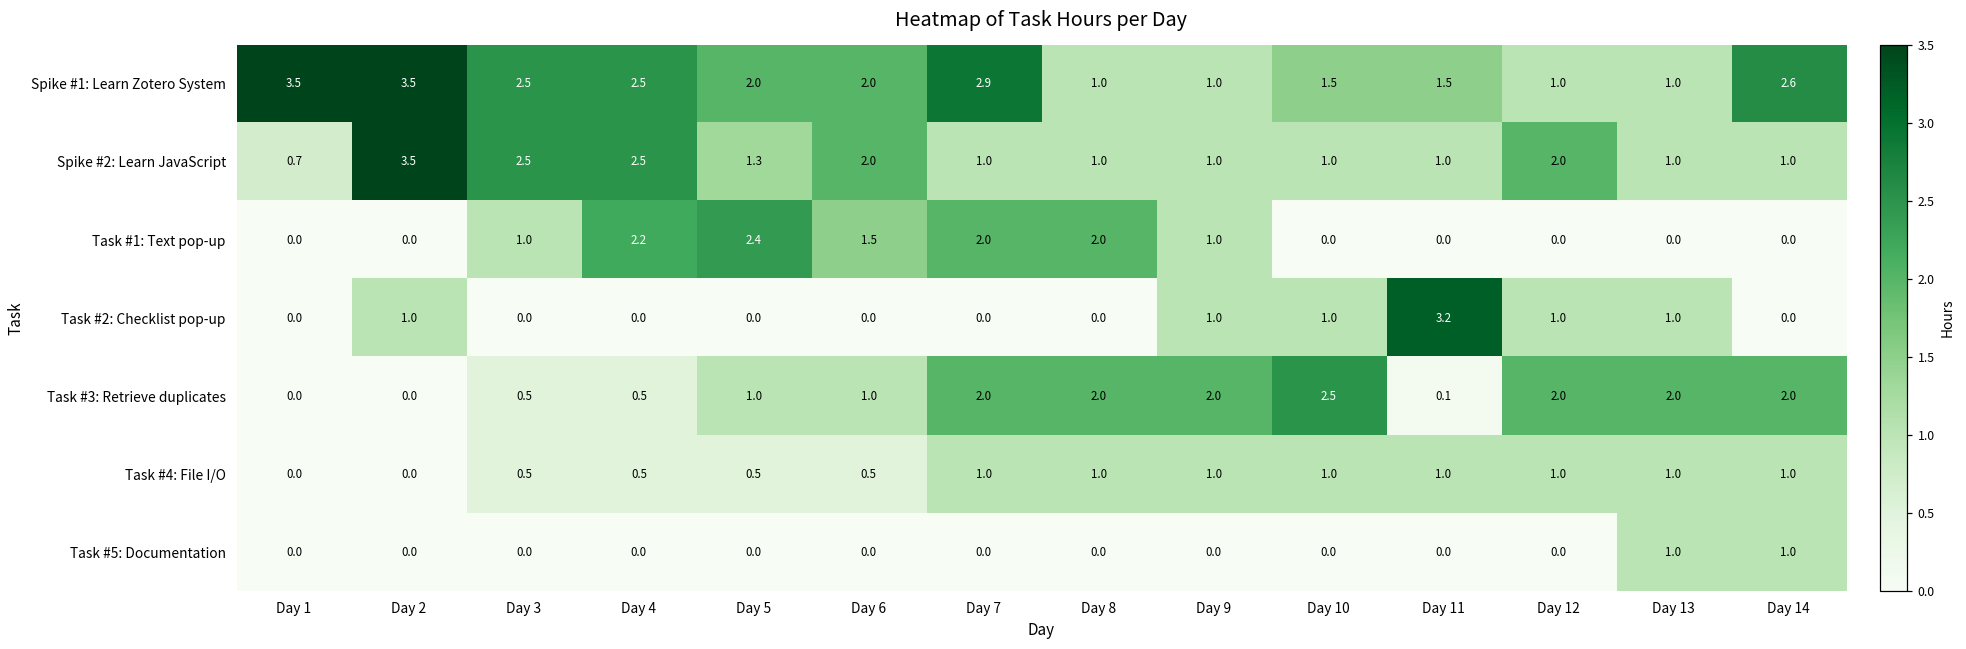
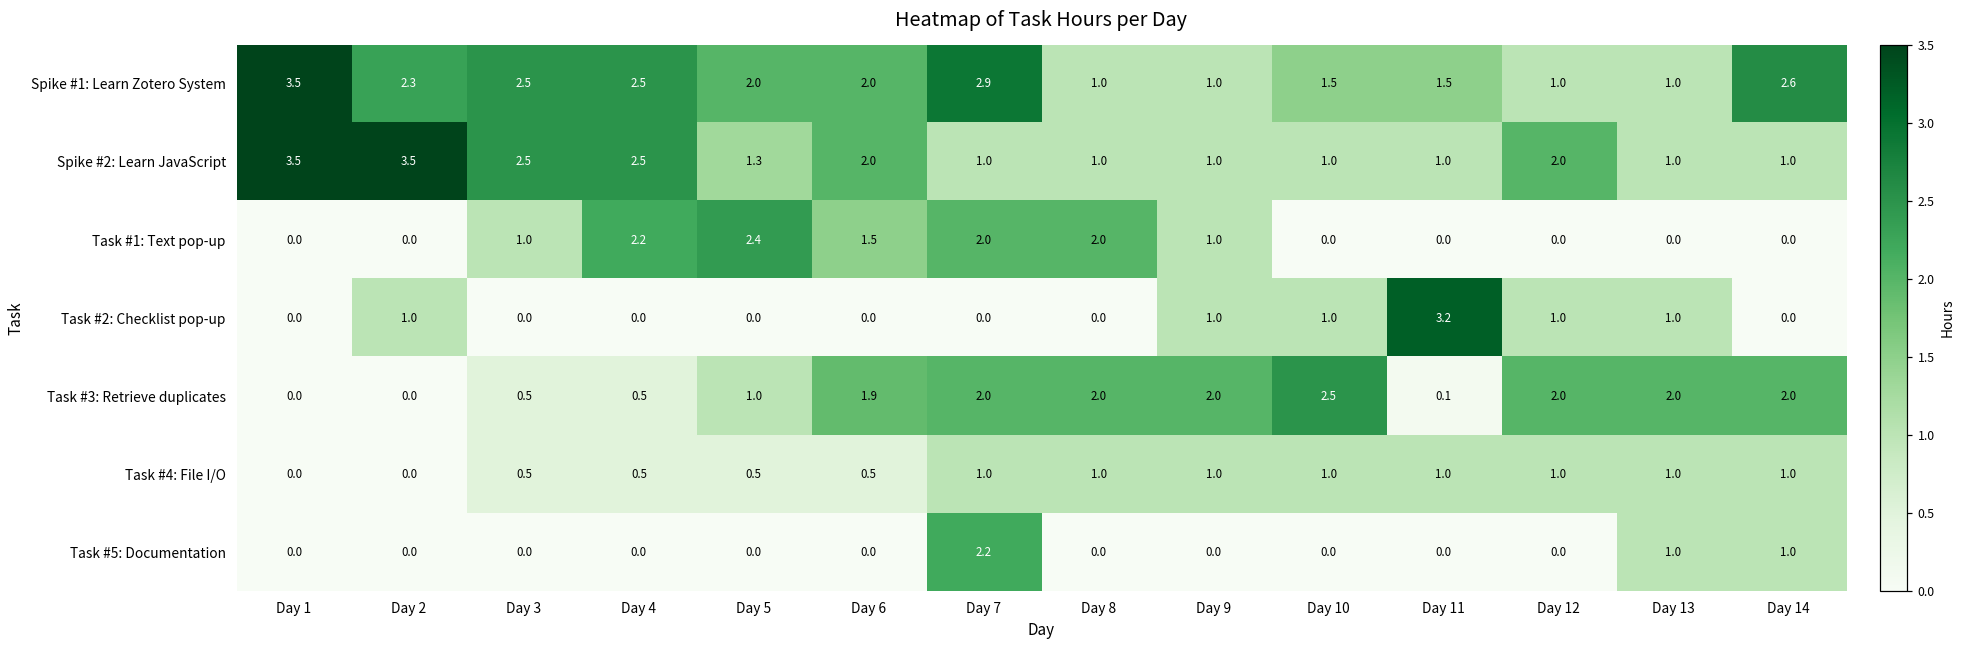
  {
    "Spike #1: Learn Zotero System": {
      "Day 1": 3.5,
-     "Day 2": 3.5,
+     "Day 2": 2.3,
      "Day 3": 2.5,
      "Day 4": 2.5,
      "Day 5": 2.0,
      "Day 6": 2.0,
      "Day 7": 2.9,
      "Day 8": 1.0,
      "Day 9": 1.0,
      "Day 10": 1.5,
      "Day 11": 1.5,
      "Day 12": 1.0,
      "Day 13": 1.0,
      "Day 14": 2.6
    },
    "Spike #2: Learn JavaScript": {
-     "Day 1": 0.7,
+     "Day 1": 3.5,
      "Day 2": 3.5,
      "Day 3": 2.5,
      "Day 4": 2.5,
      "Day 5": 1.3,
      "Day 6": 2.0,
      "Day 7": 1.0,
      "Day 8": 1.0,
      "Day 9": 1.0,
      "Day 10": 1.0,
      "Day 11": 1.0,
      "Day 12": 2.0,
      "Day 13": 1.0,
      "Day 14": 1.0
    },
    "Task #1: Text pop-up": {
      "Day 1": 0.0,
      "Day 2": 0.0,
      "Day 3": 1.0,
      "Day 4": 2.2,
      "Day 5": 2.4,
      "Day 6": 1.5,
      "Day 7": 2.0,
      "Day 8": 2.0,
      "Day 9": 1.0,
      "Day 10": 0.0,
      "Day 11": 0.0,
      "Day 12": 0.0,
      "Day 13": 0.0,
      "Day 14": 0.0
    },
    "Task #2: Checklist pop-up": {
      "Day 1": 0.0,
      "Day 2": 1.0,
      "Day 3": 0.0,
      "Day 4": 0.0,
      "Day 5": 0.0,
      "Day 6": 0.0,
      "Day 7": 0.0,
      "Day 8": 0.0,
      "Day 9": 1.0,
      "Day 10": 1.0,
      "Day 11": 3.2,
      "Day 12": 1.0,
      "Day 13": 1.0,
      "Day 14": 0.0
    },
    "Task #3: Retrieve duplicates": {
      "Day 1": 0.0,
      "Day 2": 0.0,
      "Day 3": 0.5,
      "Day 4": 0.5,
      "Day 5": 1.0,
-     "Day 6": 1.0,
+     "Day 6": 1.9,
      "Day 7": 2.0,
      "Day 8": 2.0,
      "Day 9": 2.0,
      "Day 10": 2.5,
      "Day 11": 0.1,
      "Day 12": 2.0,
      "Day 13": 2.0,
      "Day 14": 2.0
    },
    "Task #4: File I/O": {
      "Day 1": 0.0,
      "Day 2": 0.0,
      "Day 3": 0.5,
      "Day 4": 0.5,
      "Day 5": 0.5,
      "Day 6": 0.5,
      "Day 7": 1.0,
      "Day 8": 1.0,
      "Day 9": 1.0,
      "Day 10": 1.0,
      "Day 11": 1.0,
      "Day 12": 1.0,
      "Day 13": 1.0,
      "Day 14": 1.0
    },
    "Task #5: Documentation": {
      "Day 1": 0.0,
      "Day 2": 0.0,
      "Day 3": 0.0,
      "Day 4": 0.0,
      "Day 5": 0.0,
      "Day 6": 0.0,
-     "Day 7": 0.0,
+     "Day 7": 2.2,
      "Day 8": 0.0,
      "Day 9": 0.0,
      "Day 10": 0.0,
      "Day 11": 0.0,
      "Day 12": 0.0,
      "Day 13": 1.0,
      "Day 14": 1.0
    }
  }
